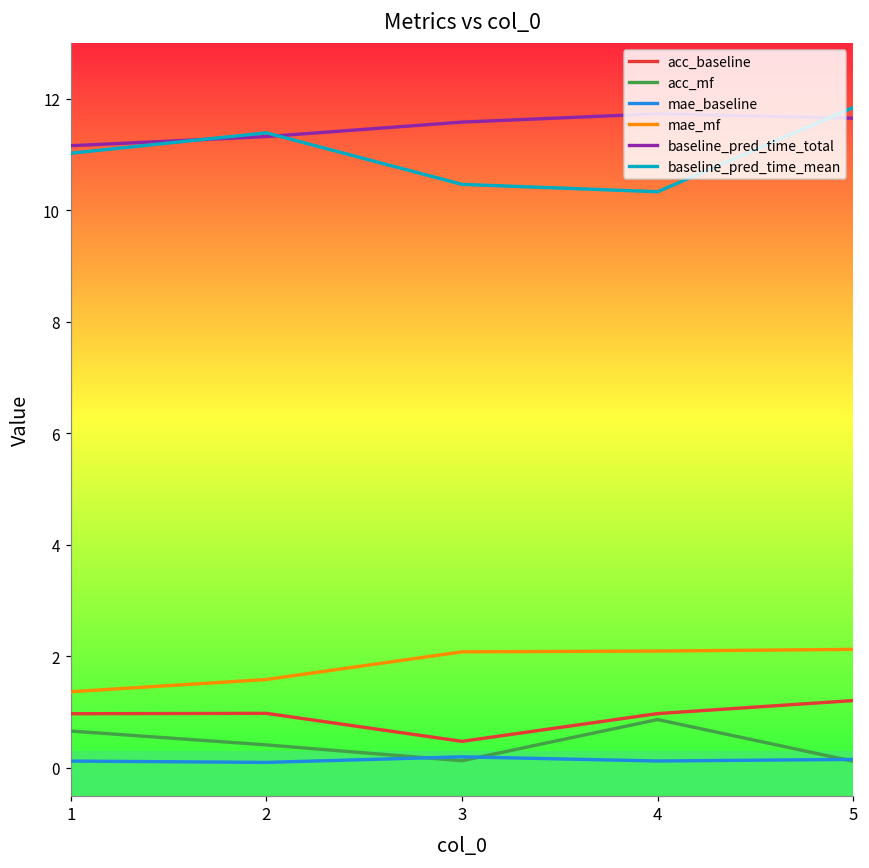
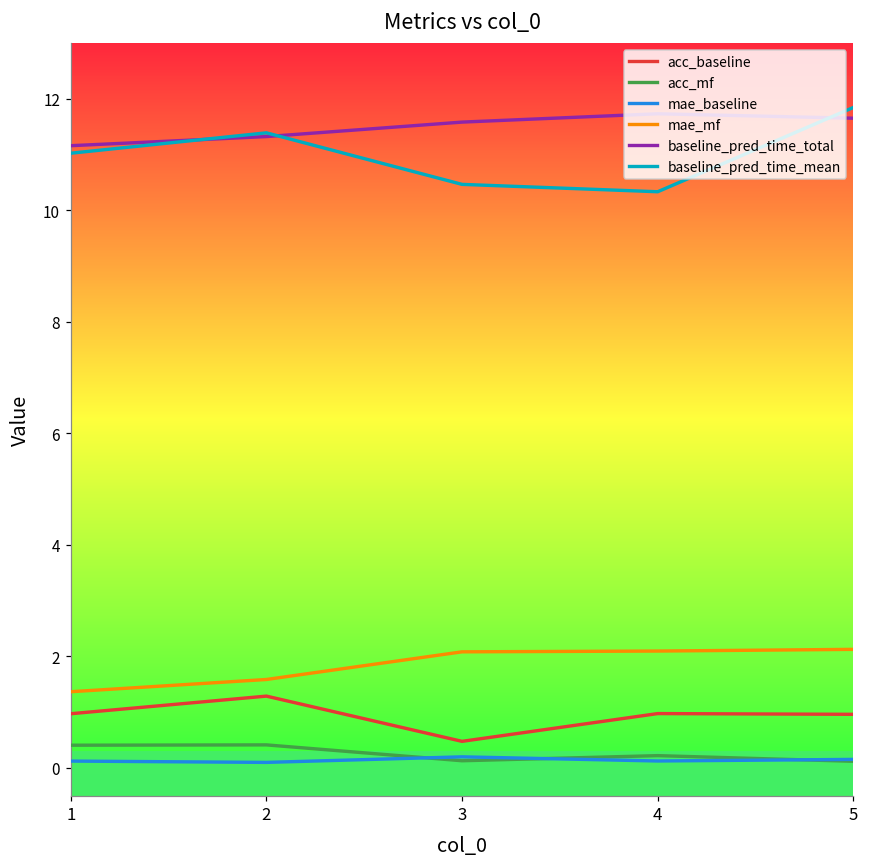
  {
    "acc_baseline": {
      "1": 1.0,
-     "2": 1.0,
+     "2": 1.3,
      "3": 0.5,
      "4": 1.0,
-     "5": 1.2
+     "5": 1.0
    },
    "acc_mf": {
-     "1": 0.7,
+     "1": 0.4,
      "2": 0.4,
      "3": 0.1,
-     "4": 0.9
+     "4": 0.2
    },
    "mae_mf": {
      "1": 1.4,
      "2": 1.6,
      "3": 2.1,
      "4": 2.1,
      "5": 2.1
    },
    "baseline_pred_time_total": {
      "1": 11.2,
      "2": 11.3,
      "3": 11.6,
      "5": 11.6
    }
  }
